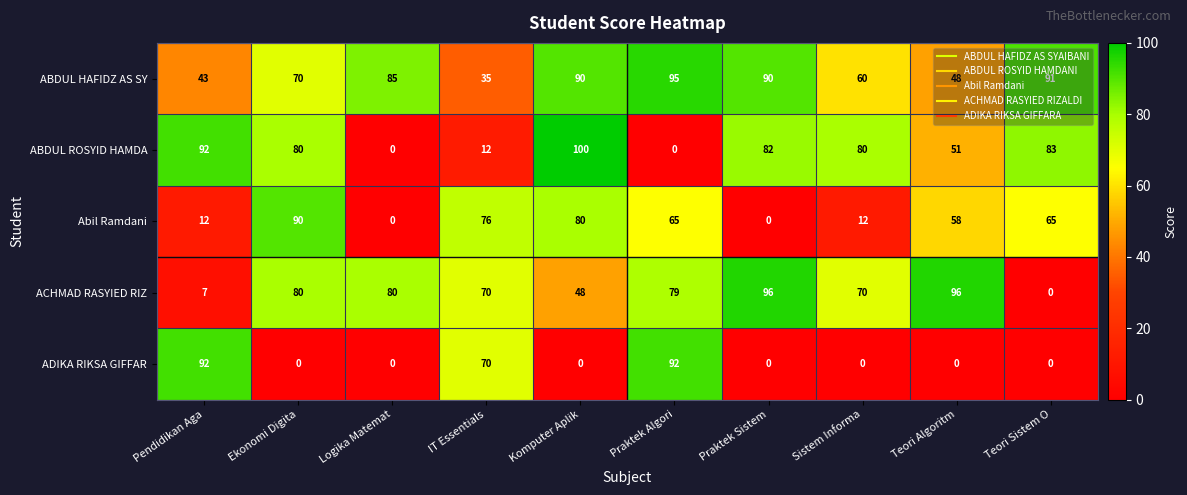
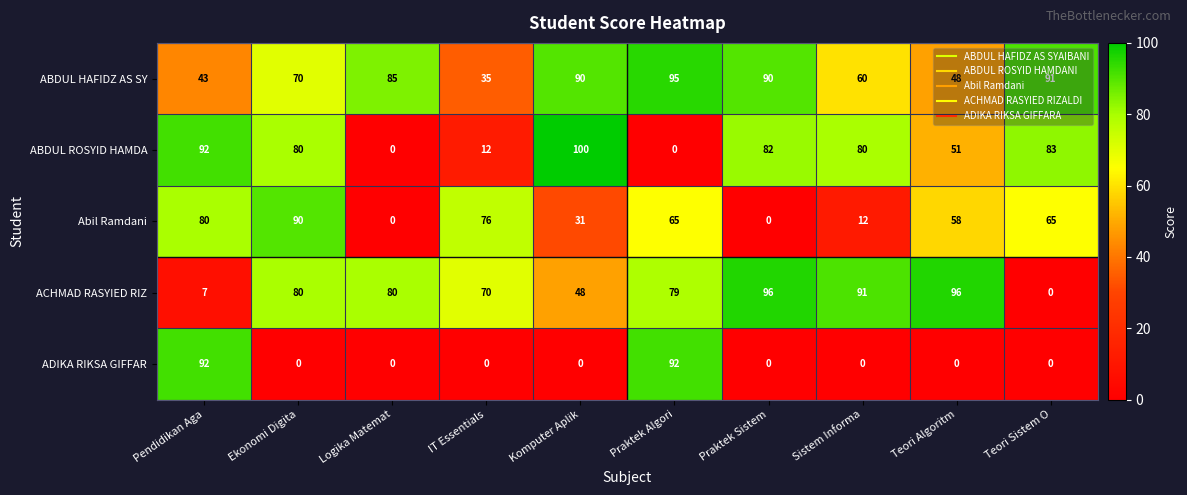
  {
    "ABDUL HAFIDZ AS SY": {
      "Pendidikan Aga": 43,
      "Ekonomi Digita": 70,
      "Logika Matemat": 85,
      "IT Essentials": 35,
      "Komputer Aplik": 90,
      "Praktek Algori": 95,
      "Praktek Sistem": 90,
      "Sistem Informa": 60
    },
    "ABDUL ROSYID HAMDA": {
      "Pendidikan Aga": 92,
      "Ekonomi Digita": 80,
      "Logika Matemat": 0,
      "IT Essentials": 12,
      "Komputer Aplik": 100,
      "Praktek Algori": 0,
      "Praktek Sistem": 82,
      "Sistem Informa": 80,
      "Teori Algoritm": 51,
      "Teori Sistem O": 83
    },
    "Abil Ramdani": {
-     "Pendidikan Aga": 12,
+     "Pendidikan Aga": 80,
      "Ekonomi Digita": 90,
      "Logika Matemat": 0,
      "IT Essentials": 76,
-     "Komputer Aplik": 80,
+     "Komputer Aplik": 31,
      "Praktek Algori": 65,
      "Praktek Sistem": 0,
      "Sistem Informa": 12,
      "Teori Algoritm": 58,
      "Teori Sistem O": 65
    },
    "ACHMAD RASYIED RIZ": {
      "Pendidikan Aga": 7,
      "Ekonomi Digita": 80,
      "Logika Matemat": 80,
      "IT Essentials": 70,
      "Komputer Aplik": 48,
      "Praktek Algori": 79,
      "Praktek Sistem": 96,
-     "Sistem Informa": 70,
+     "Sistem Informa": 91,
      "Teori Algoritm": 96,
      "Teori Sistem O": 0
    },
    "ADIKA RIKSA GIFFAR": {
      "Pendidikan Aga": 92,
      "Ekonomi Digita": 0,
      "Logika Matemat": 0,
-     "IT Essentials": 70,
+     "IT Essentials": 0,
      "Komputer Aplik": 0,
      "Praktek Algori": 92,
      "Praktek Sistem": 0,
      "Sistem Informa": 0,
      "Teori Algoritm": 0,
      "Teori Sistem O": 0
    }
  }
